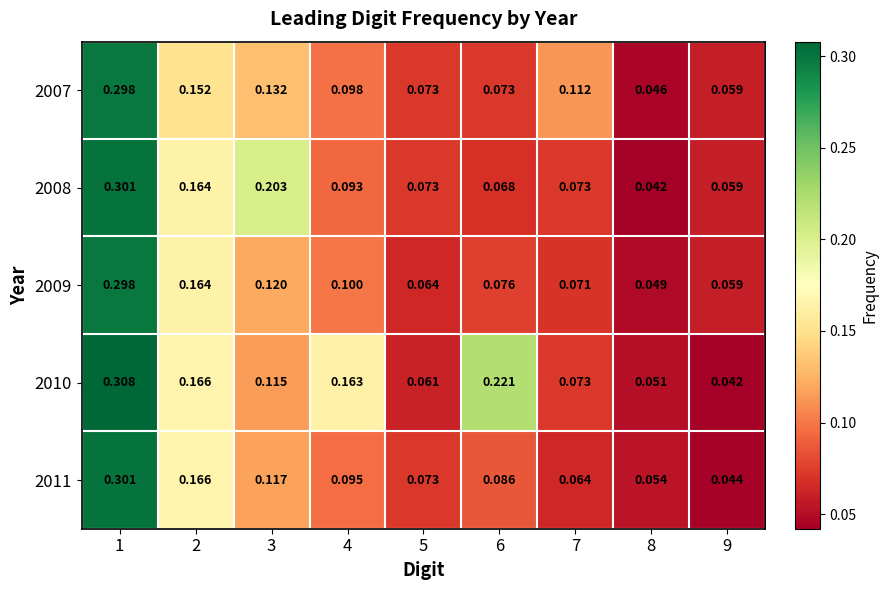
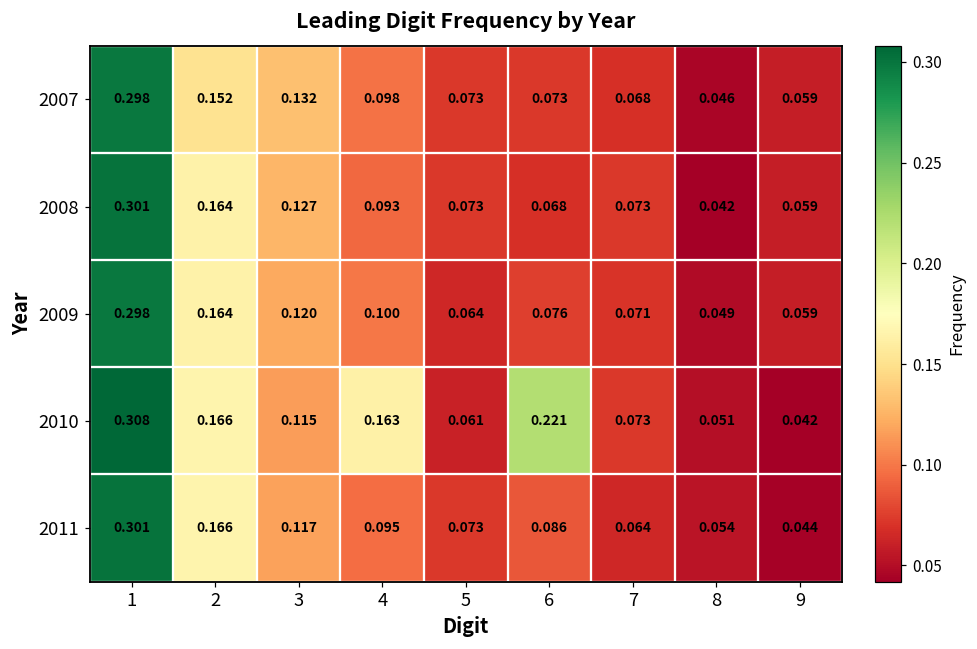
  {
    "2007": {
      "1": 0.298,
      "2": 0.152,
      "3": 0.132,
      "4": 0.098,
      "5": 0.073,
      "6": 0.073,
-     "7": 0.112,
+     "7": 0.068,
      "8": 0.046,
      "9": 0.059
    },
    "2008": {
      "1": 0.301,
      "2": 0.164,
-     "3": 0.203,
+     "3": 0.127,
      "4": 0.093,
      "5": 0.073,
      "6": 0.068,
      "7": 0.073,
      "8": 0.042,
      "9": 0.059
    },
    "2009": {
      "1": 0.298,
      "2": 0.164,
      "3": 0.120,
      "4": 0.100,
      "5": 0.064,
      "6": 0.076,
      "7": 0.071,
      "8": 0.049,
      "9": 0.059
    },
    "2010": {
      "1": 0.308,
      "2": 0.166,
      "3": 0.115,
      "4": 0.163,
      "5": 0.061,
      "6": 0.221,
      "7": 0.073,
      "8": 0.051,
      "9": 0.042
    },
    "2011": {
      "1": 0.301,
      "2": 0.166,
      "3": 0.117,
      "4": 0.095,
      "5": 0.073,
      "6": 0.086,
      "7": 0.064,
      "8": 0.054,
      "9": 0.044
    }
  }
